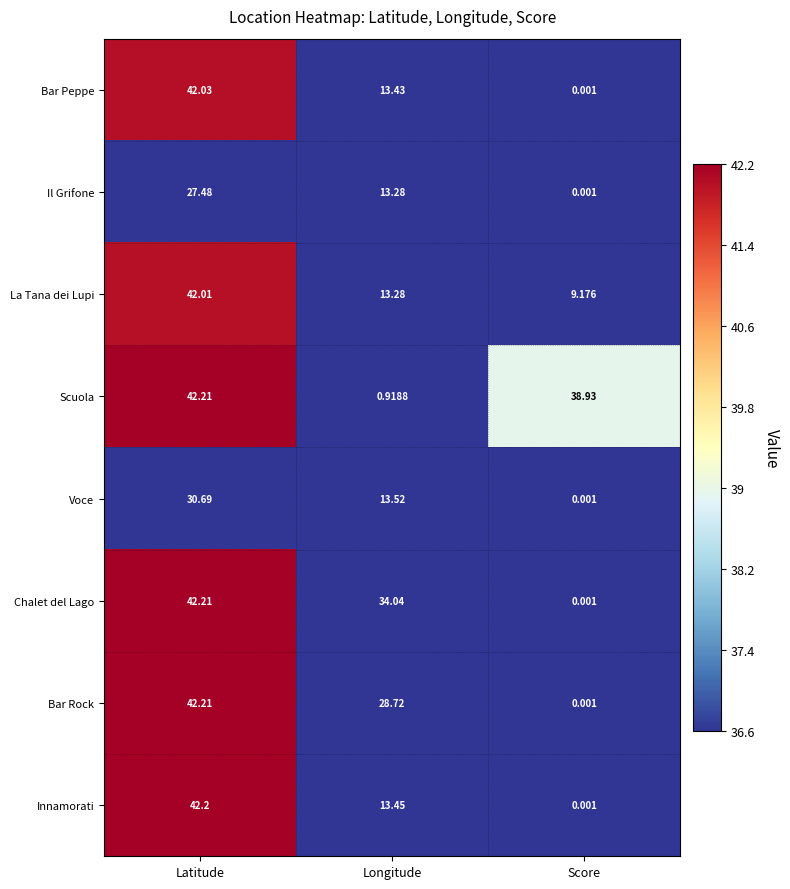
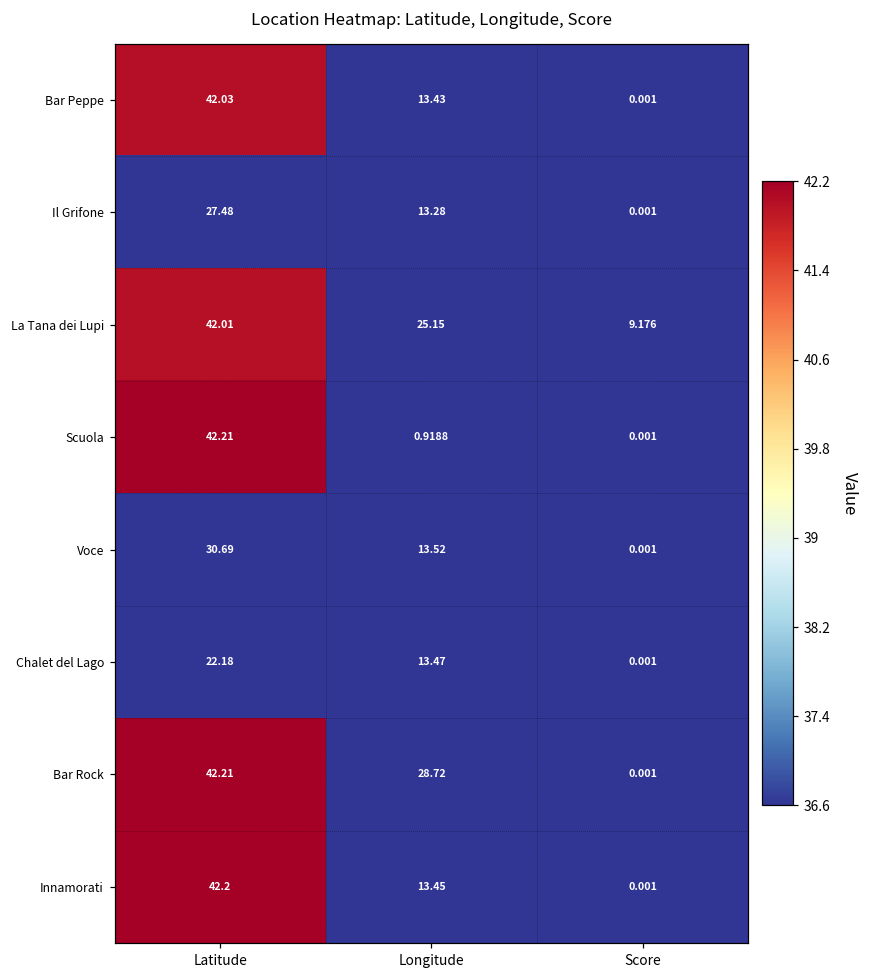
  {
    "Bar Peppe": {
      "Latitude": 42.03,
      "Longitude": 13.43,
      "Score": 0.001
    },
    "Il Grifone": {
      "Latitude": 27.48,
      "Longitude": 13.28,
      "Score": 0.001
    },
    "La Tana dei Lupi": {
      "Latitude": 42.01,
-     "Longitude": 13.28,
+     "Longitude": 25.15,
      "Score": 9.176
    },
    "Scuola": {
      "Latitude": 42.21,
      "Longitude": 0.9188,
-     "Score": 38.93
+     "Score": 0.001
    },
    "Voce": {
      "Latitude": 30.69,
      "Longitude": 13.52,
      "Score": 0.001
    },
    "Chalet del Lago": {
-     "Latitude": 42.21,
-     "Longitude": 34.04,
+     "Latitude": 22.18,
+     "Longitude": 13.47,
      "Score": 0.001
    },
    "Bar Rock": {
      "Latitude": 42.21,
      "Longitude": 28.72,
      "Score": 0.001
    },
    "Innamorati": {
      "Latitude": 42.2,
      "Longitude": 13.45,
      "Score": 0.001
    }
  }
